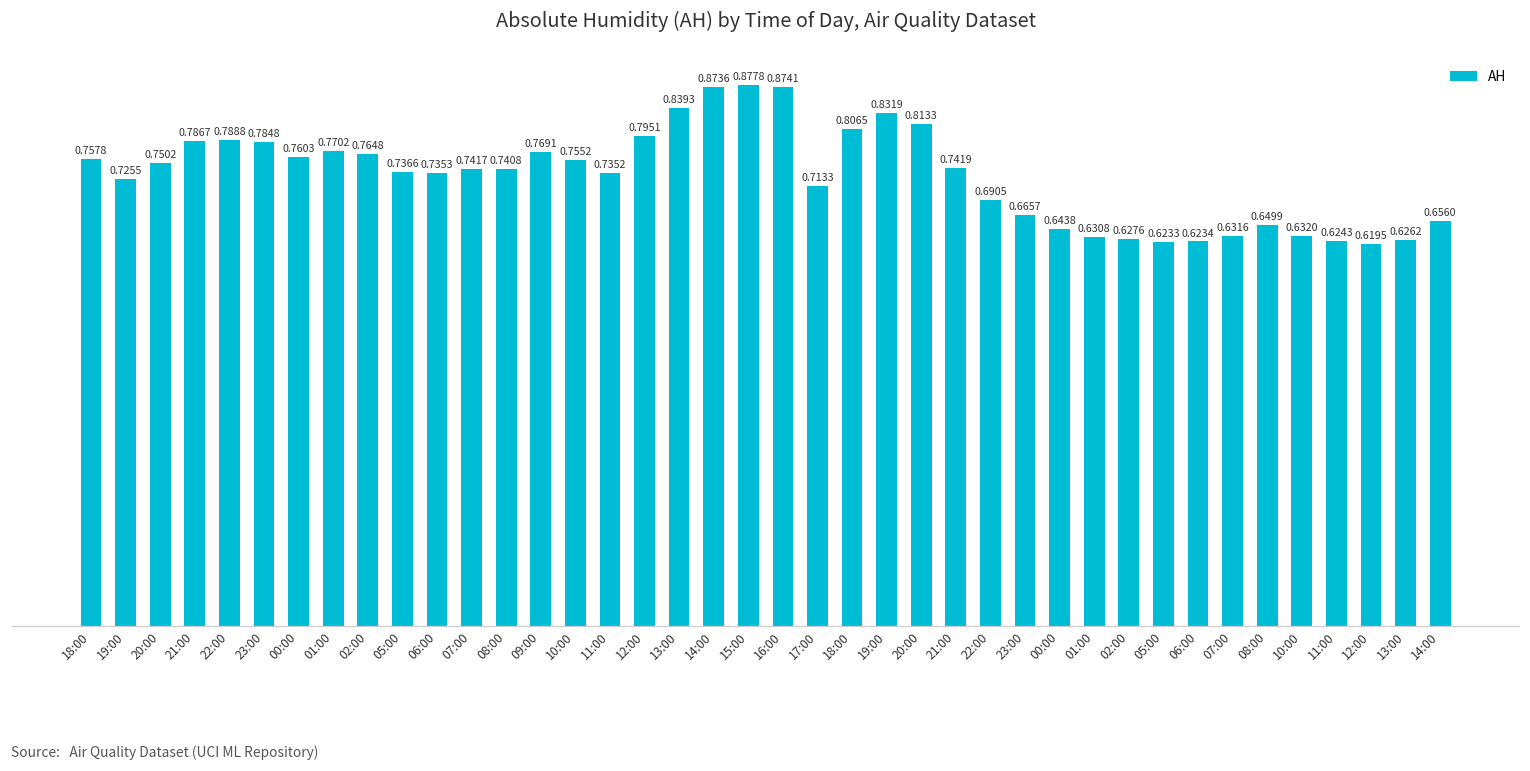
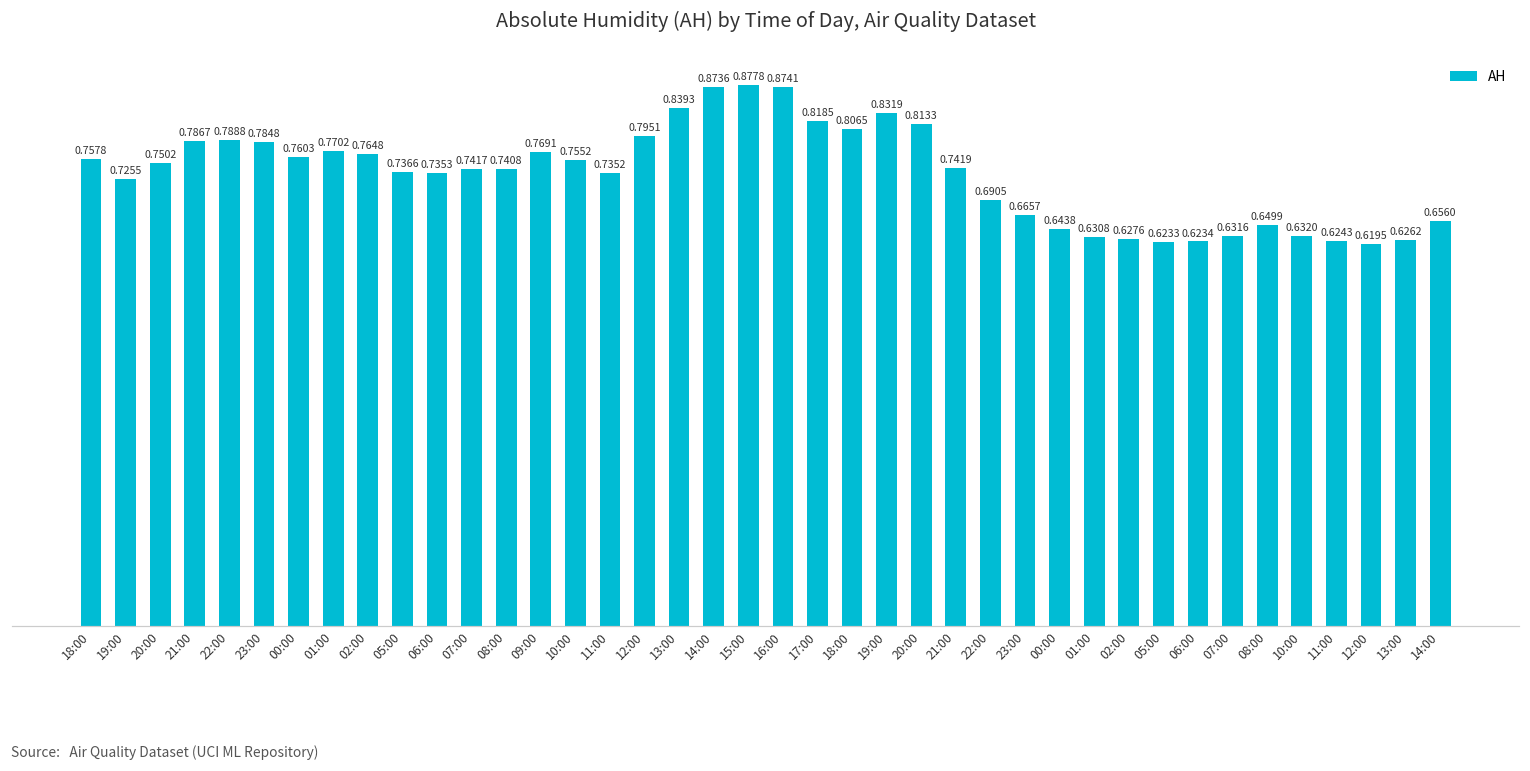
  {
    "09:00": 0.7691,
    "15:00": 0.8778,
    "16:00": 0.8741,
-   "17:00": 0.7133
+   "17:00": 0.8185
  }
